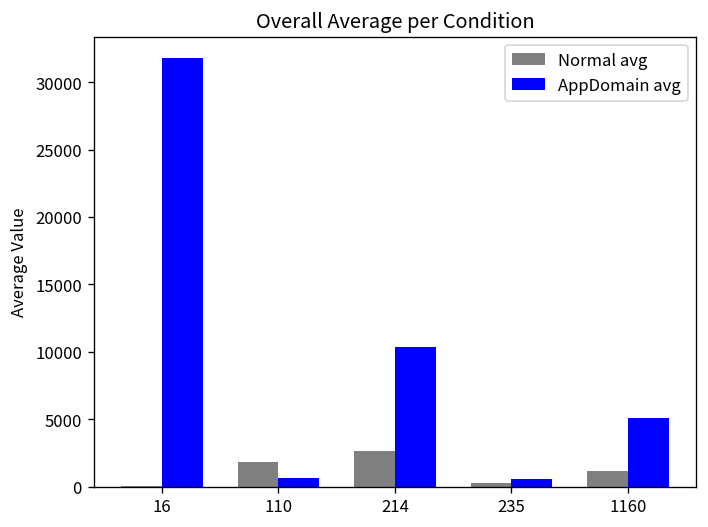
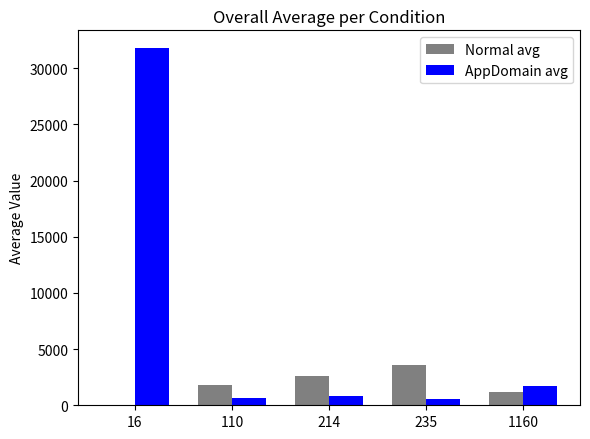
  {
    "Normal avg": {
      "110": 1800,
      "214": 2600,
-     "235": 200,
+     "235": 3600,
      "1160": 1100
    },
    "AppDomain avg": {
      "16": 31800,
      "110": 700,
-     "214": 10300,
+     "214": 800,
      "235": 500,
-     "1160": 5100
+     "1160": 1700
    }
  }
